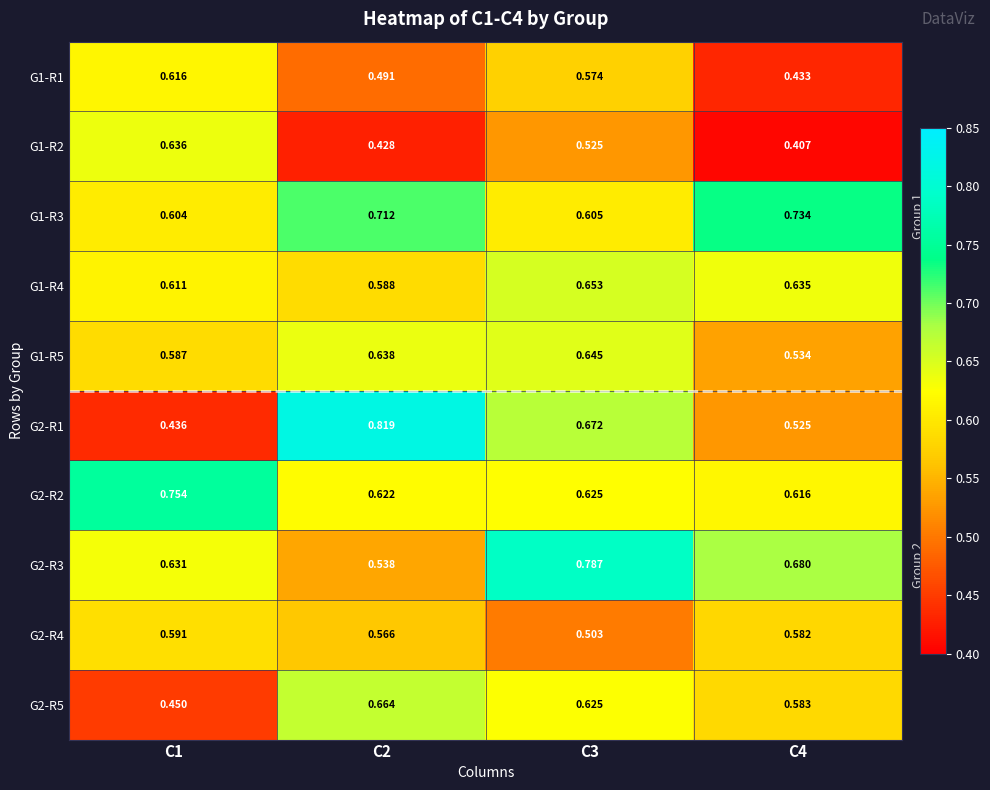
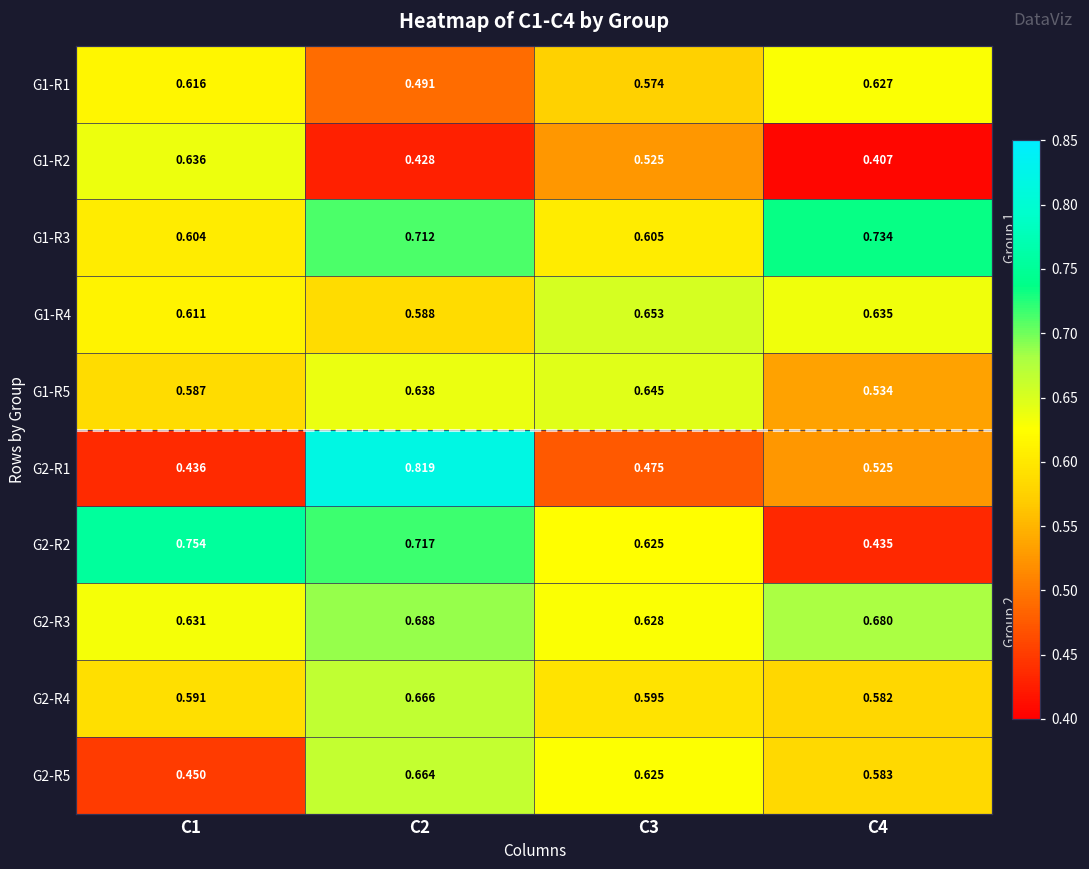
  {
    "G1-R1": {
      "C1": 0.616,
      "C2": 0.491,
      "C3": 0.574,
-     "C4": 0.433
+     "C4": 0.627
    },
    "G1-R2": {
      "C1": 0.636,
      "C2": 0.428,
      "C3": 0.525,
      "C4": 0.407
    },
    "G1-R3": {
      "C1": 0.604,
      "C2": 0.712,
      "C3": 0.605,
      "C4": 0.734
    },
    "G1-R4": {
      "C1": 0.611,
      "C2": 0.588,
      "C3": 0.653,
      "C4": 0.635
    },
    "G1-R5": {
      "C1": 0.587,
      "C2": 0.638,
      "C3": 0.645,
      "C4": 0.534
    },
    "G2-R1": {
      "C1": 0.436,
      "C2": 0.819,
-     "C3": 0.672,
+     "C3": 0.475,
      "C4": 0.525
    },
    "G2-R2": {
      "C1": 0.754,
-     "C2": 0.622,
+     "C2": 0.717,
      "C3": 0.625,
-     "C4": 0.616
+     "C4": 0.435
    },
    "G2-R3": {
      "C1": 0.631,
-     "C2": 0.538,
-     "C3": 0.787,
+     "C2": 0.688,
+     "C3": 0.628,
      "C4": 0.680
    },
    "G2-R4": {
      "C1": 0.591,
-     "C2": 0.566,
-     "C3": 0.503,
+     "C2": 0.666,
+     "C3": 0.595,
      "C4": 0.582
    },
    "G2-R5": {
      "C1": 0.450,
      "C2": 0.664,
      "C3": 0.625,
      "C4": 0.583
    }
  }
